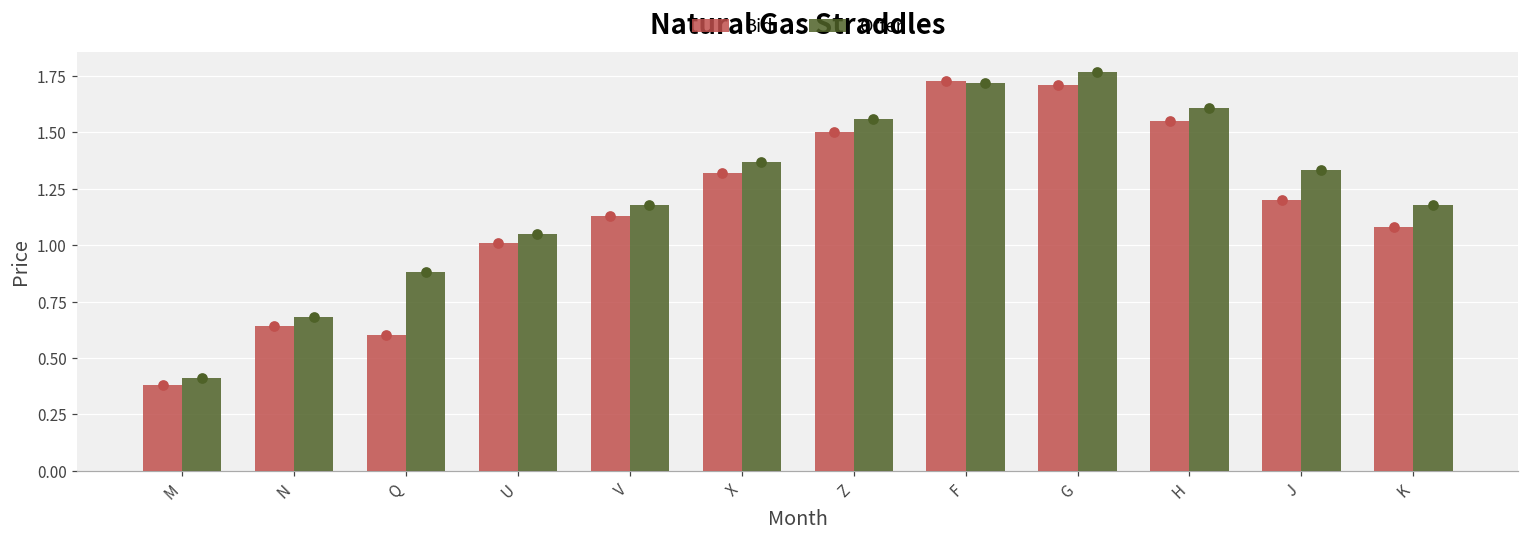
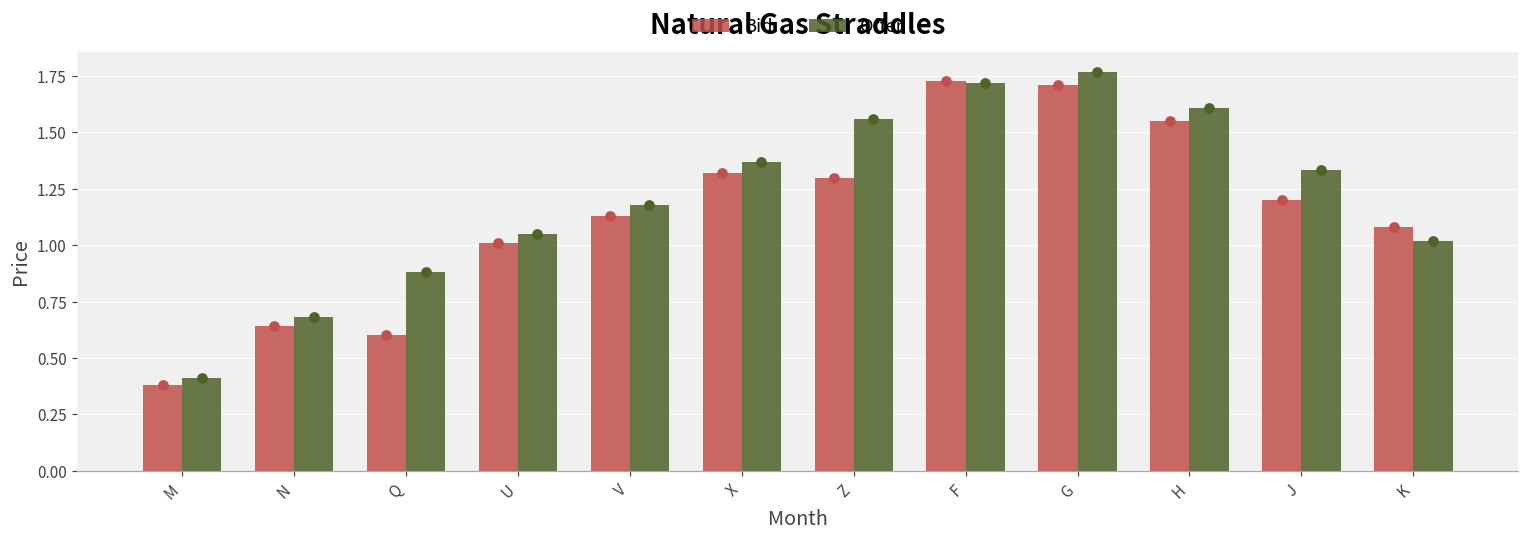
  {
    "Bid": {
      "M": 0.38,
      "N": 0.64,
      "Q": 0.6,
      "U": 1.0,
      "V": 1.13,
      "X": 1.32,
-     "Z": 1.5,
+     "Z": 1.3,
      "F": 1.73,
      "G": 1.7,
      "H": 1.55,
      "J": 1.2,
      "K": 1.08
    },
    "Offer": {
      "M": 0.41,
      "N": 0.68,
      "Q": 0.88,
      "U": 1.05,
      "V": 1.18,
      "X": 1.37,
      "Z": 1.56,
      "F": 1.72,
      "G": 1.77,
      "H": 1.61,
      "J": 1.33,
-     "K": 1.18
+     "K": 1.02
    }
  }
